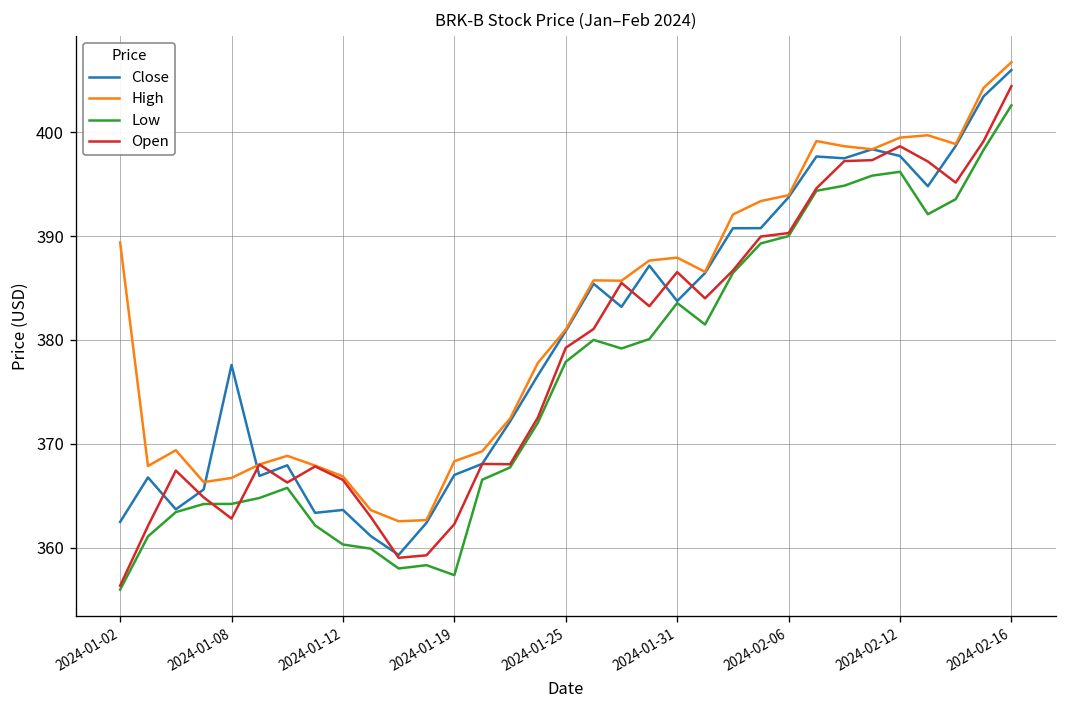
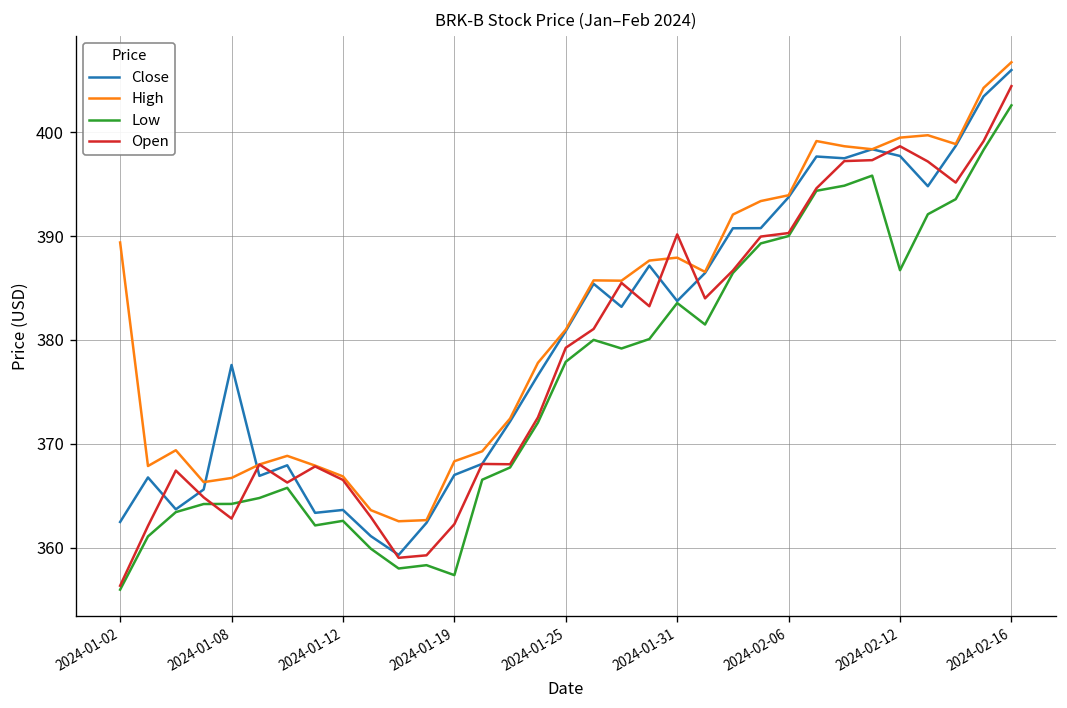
  {
    "Close": {
      "2024-01-02": 362,
      "2024-01-08": 378,
      "2024-01-12": 364,
      "2024-01-19": 367,
      "2024-02-12": 398,
      "2024-02-16": 406
    },
    "High": {
      "2024-01-02": 389,
      "2024-01-08": 367,
      "2024-01-12": 367,
      "2024-01-19": 368,
      "2024-01-31": 388,
      "2024-02-12": 399,
      "2024-02-16": 407
    },
    "Low": {
      "2024-01-02": 356,
      "2024-01-08": 364,
-     "2024-01-12": 360,
+     "2024-01-12": 363,
      "2024-01-19": 357,
      "2024-01-25": 378,
-     "2024-02-12": 396,
+     "2024-02-12": 387,
      "2024-02-16": 403
    },
    "Open": {
      "2024-01-02": 356,
      "2024-01-08": 363,
      "2024-01-12": 367,
      "2024-01-19": 362,
      "2024-01-25": 379,
-     "2024-01-31": 387,
+     "2024-01-31": 390,
      "2024-02-12": 399,
      "2024-02-16": 404
    }
  }
